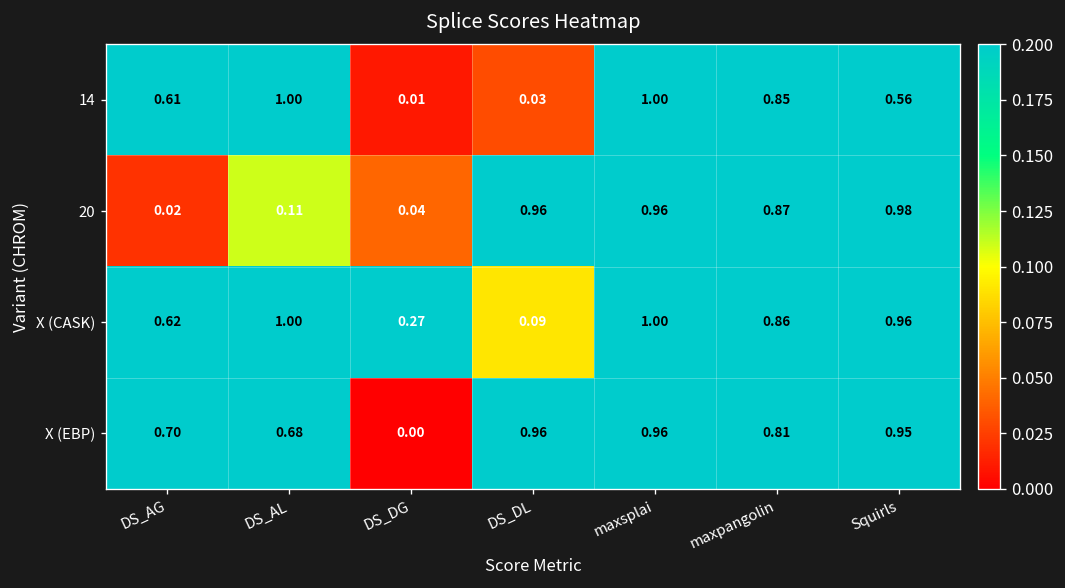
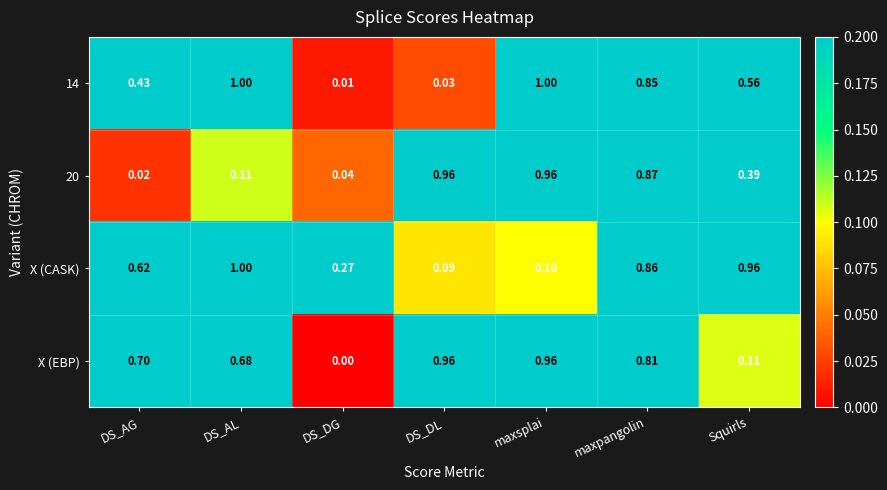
  {
    "14": {
-     "DS_AG": 0.61,
+     "DS_AG": 0.43,
      "DS_AL": 1.00,
      "DS_DG": 0.01,
      "DS_DL": 0.03,
      "maxsplai": 1.00,
      "maxpangolin": 0.85,
      "Squirls": 0.56
    },
    "20": {
      "DS_AG": 0.02,
      "DS_AL": 0.11,
      "DS_DG": 0.04,
      "DS_DL": 0.96,
      "maxsplai": 0.96,
      "maxpangolin": 0.87,
-     "Squirls": 0.98
+     "Squirls": 0.39
    },
    "X (CASK)": {
      "DS_AG": 0.62,
      "DS_AL": 1.00,
      "DS_DG": 0.27,
      "DS_DL": 0.09,
-     "maxsplai": 1.00,
+     "maxsplai": 0.10,
      "maxpangolin": 0.86,
      "Squirls": 0.96
    },
    "X (EBP)": {
      "DS_AG": 0.70,
      "DS_AL": 0.68,
      "DS_DG": 0.00,
      "DS_DL": 0.96,
      "maxsplai": 0.96,
      "maxpangolin": 0.81,
-     "Squirls": 0.95
+     "Squirls": 0.11
    }
  }
